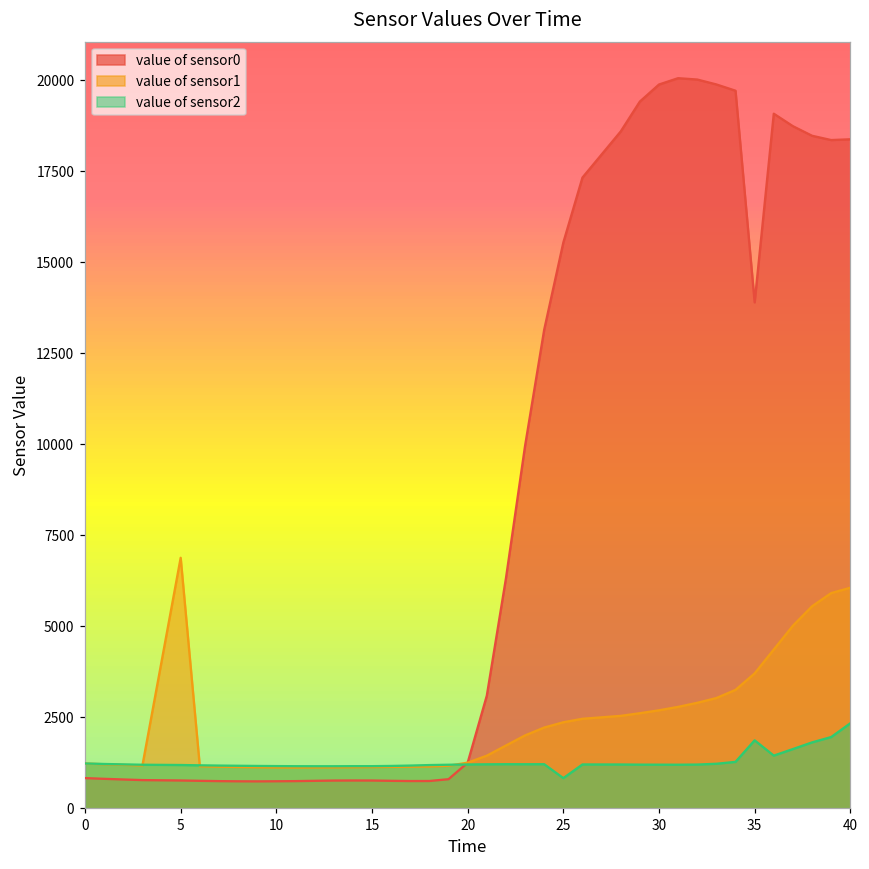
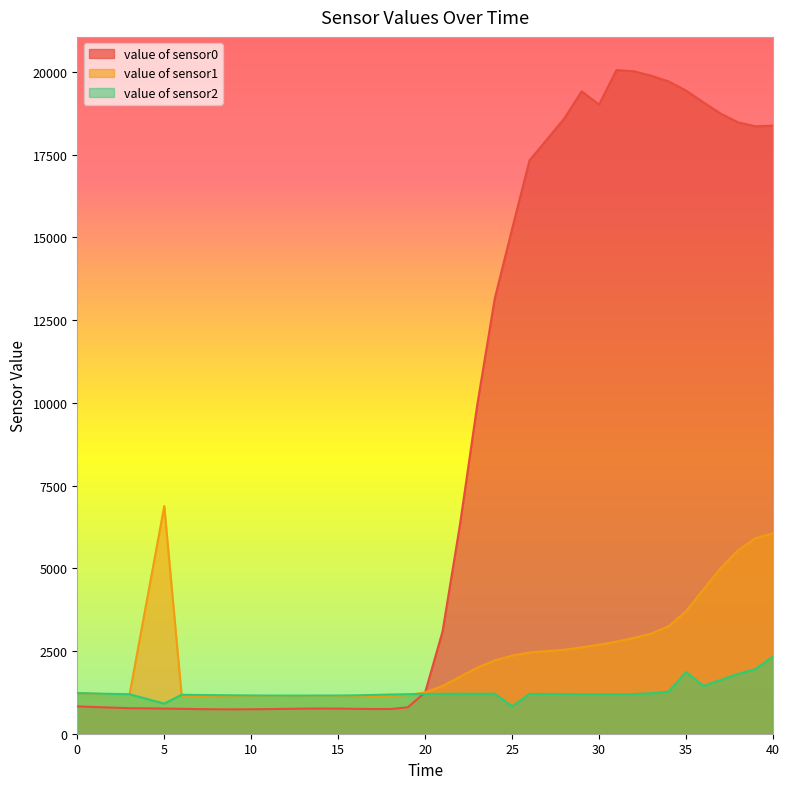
  {
    "value of sensor0": {
      "0": 800,
      "5": 800,
      "10": 700,
      "15": 800,
-     "25": 15500,
-     "30": 19900,
-     "35": 13900,
+     "25": 15300,
+     "30": 19000,
+     "35": 19400,
      "40": 18400
    },
    "value of sensor1": {
      "5": 6900,
      "25": 2400,
      "30": 2700,
      "35": 3700,
      "40": 6100
    },
    "value of sensor2": {
-     "5": 1200,
+     "5": 900,
      "25": 800,
      "30": 1200,
      "35": 1900,
      "40": 2300
    }
  }
